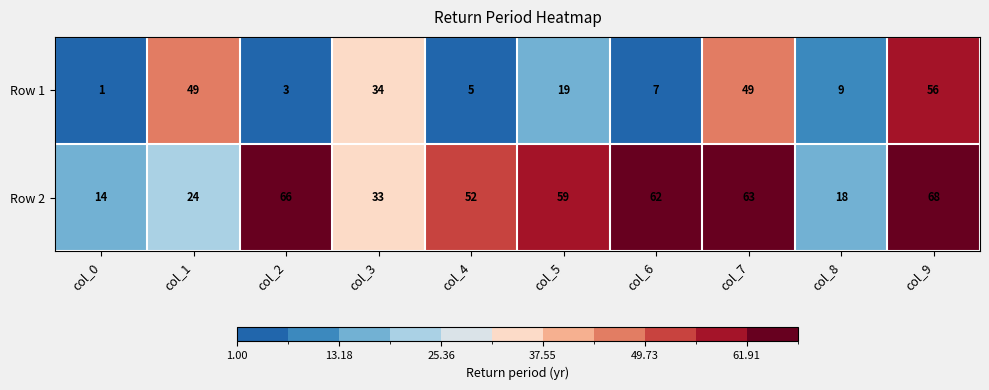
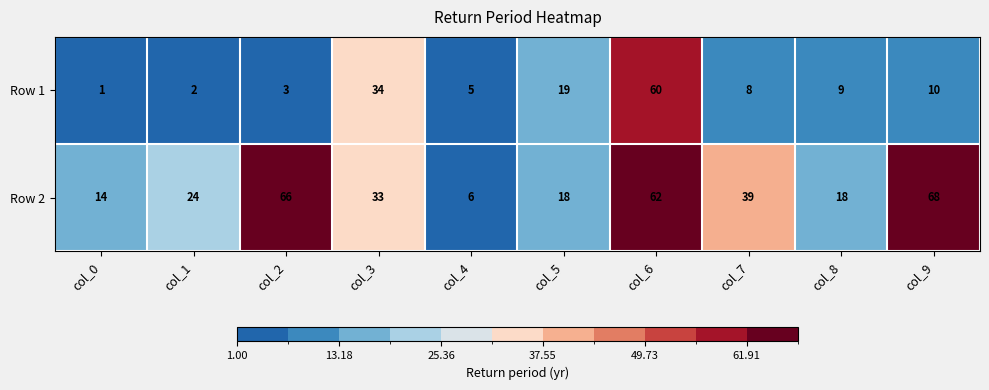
  {
    "Row 1": {
      "col_0": 1,
-     "col_1": 49,
+     "col_1": 2,
      "col_2": 3,
      "col_3": 34,
      "col_4": 5,
      "col_5": 19,
-     "col_6": 7,
-     "col_7": 49,
+     "col_6": 60,
+     "col_7": 8,
      "col_8": 9,
-     "col_9": 56
+     "col_9": 10
    },
    "Row 2": {
      "col_0": 14,
      "col_1": 24,
      "col_2": 66,
      "col_3": 33,
-     "col_4": 52,
-     "col_5": 59,
+     "col_4": 6,
+     "col_5": 18,
      "col_6": 62,
-     "col_7": 63,
+     "col_7": 39,
      "col_8": 18,
      "col_9": 68
    }
  }
